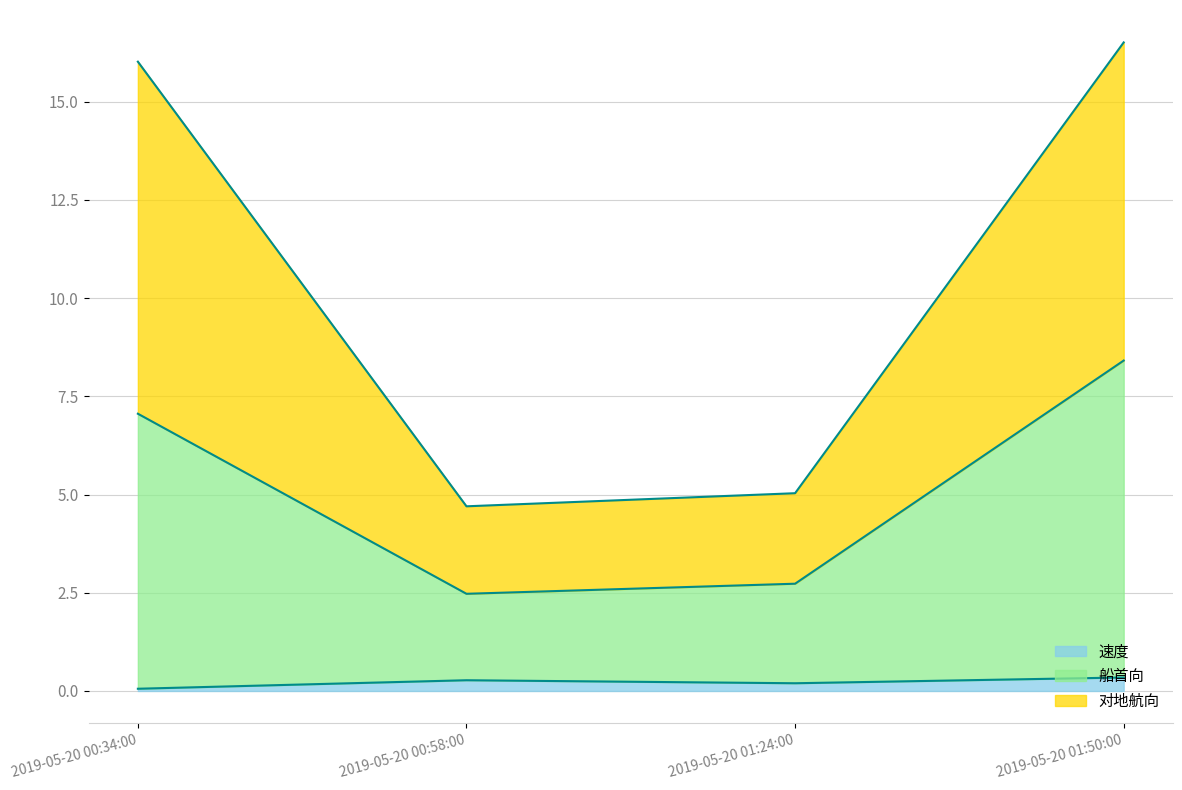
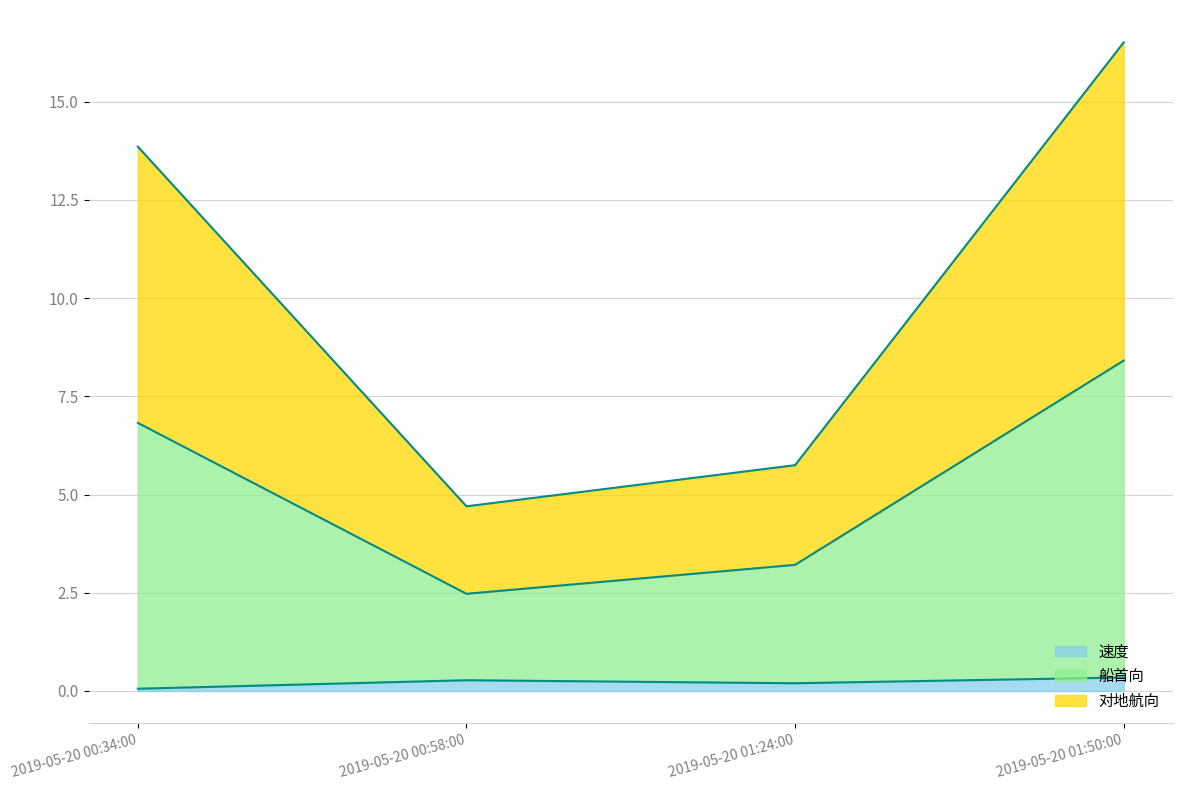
  {
    "速度": {
      "2019-05-20 00:34:00": 0.1,
      "2019-05-20 00:58:00": 0.3,
      "2019-05-20 01:24:00": 0.2,
      "2019-05-20 01:50:00": 0.3
    },
    "船首向": {
-     "2019-05-20 00:34:00": 7.0,
+     "2019-05-20 00:34:00": 6.8,
      "2019-05-20 00:58:00": 2.2,
-     "2019-05-20 01:24:00": 2.5,
+     "2019-05-20 01:24:00": 3.0,
      "2019-05-20 01:50:00": 8.1
    },
    "对地航向": {
-     "2019-05-20 00:34:00": 9.0,
+     "2019-05-20 00:34:00": 7.0,
      "2019-05-20 00:58:00": 2.2,
-     "2019-05-20 01:24:00": 2.3,
+     "2019-05-20 01:24:00": 2.5,
      "2019-05-20 01:50:00": 8.1
    }
  }
